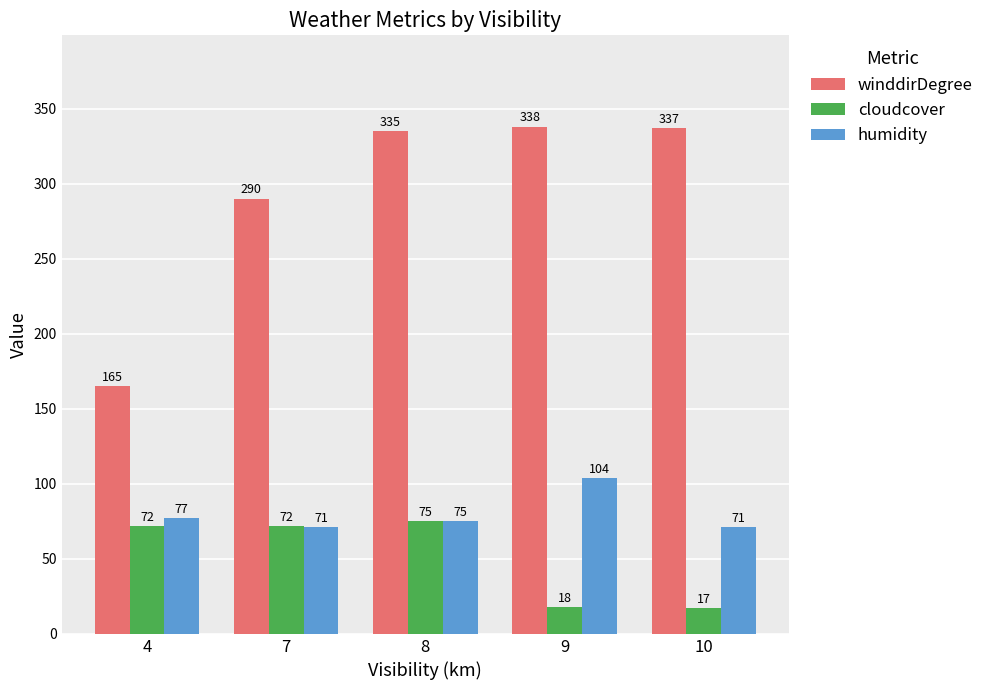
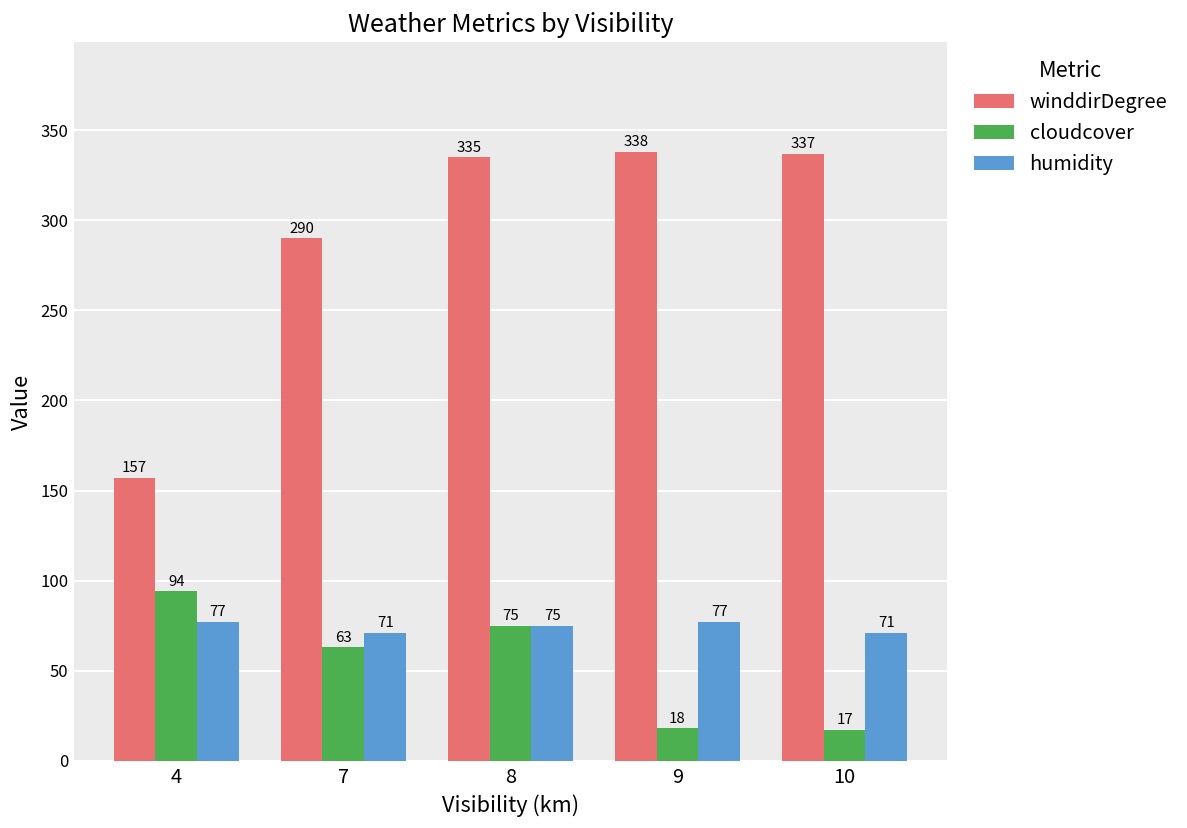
  {
    "winddirDegree": {
-     "4": 165,
+     "4": 157,
      "7": 290,
      "8": 335,
      "9": 338,
      "10": 337
    },
    "cloudcover": {
-     "4": 72,
-     "7": 72,
+     "4": 94,
+     "7": 63,
      "8": 75,
      "9": 18,
      "10": 17
    },
    "humidity": {
      "4": 77,
      "7": 71,
      "8": 75,
-     "9": 104,
+     "9": 77,
      "10": 71
    }
  }
